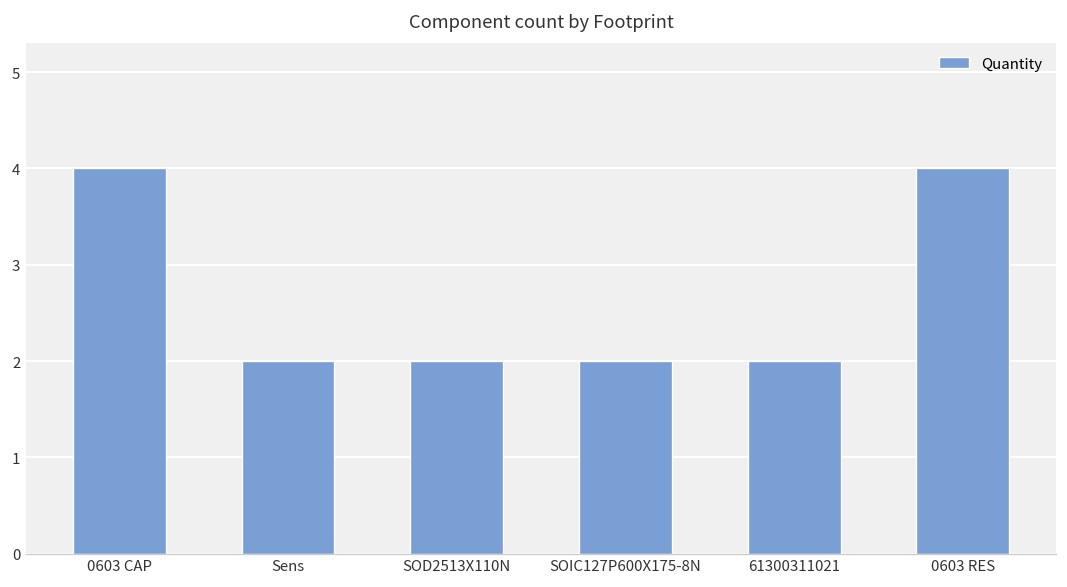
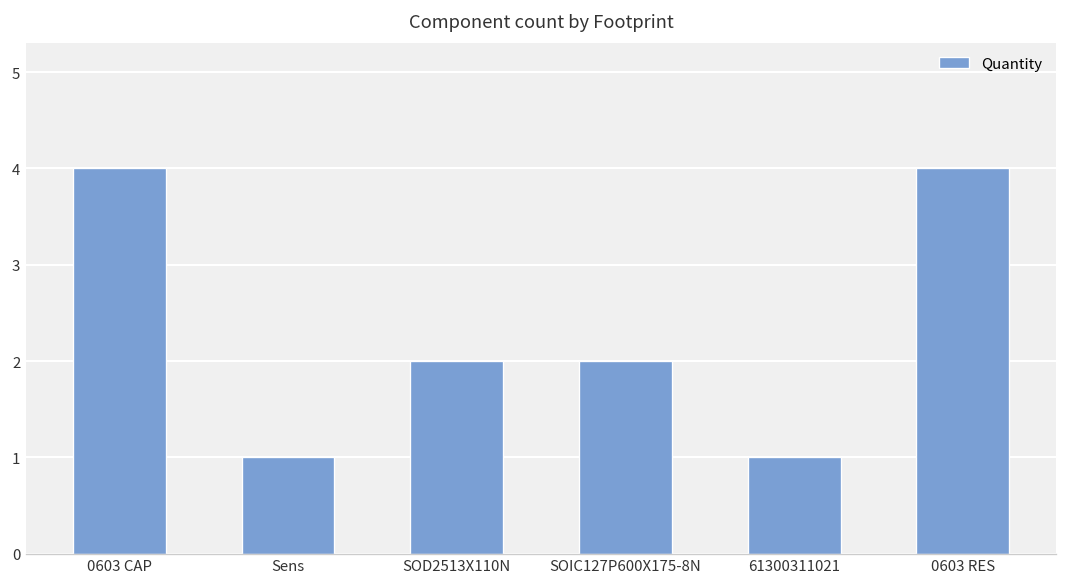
  {
    "0603 CAP": 4,
-   "Sens": 2,
+   "Sens": 1,
    "SOD2513X110N": 2,
    "SOIC127P600X175-8N": 2,
-   "61300311021": 2,
+   "61300311021": 1,
    "0603 RES": 4
  }
